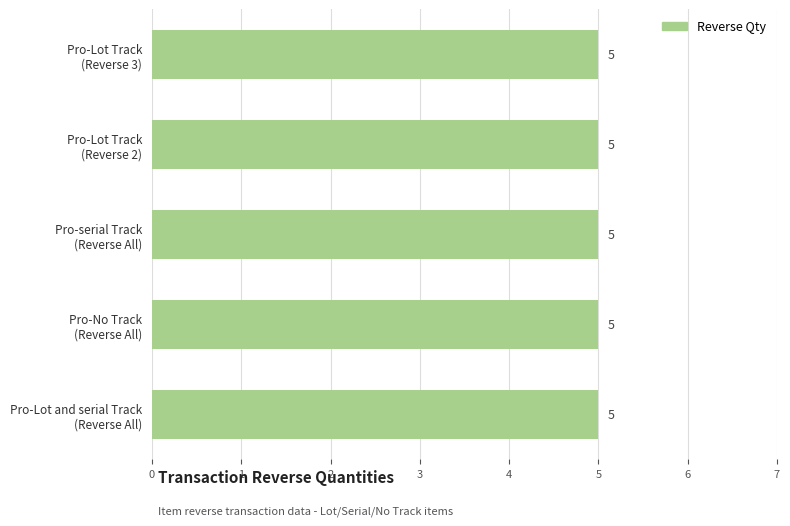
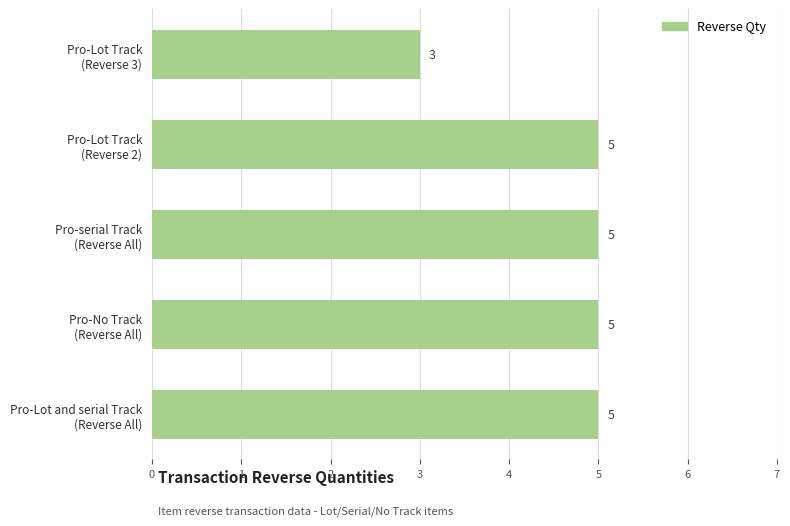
  {
-   "Pro-Lot Track (Reverse 3)": 5,
+   "Pro-Lot Track (Reverse 3)": 3,
    "Pro-Lot Track (Reverse 2)": 5,
    "Pro-serial Track (Reverse All)": 5,
    "Pro-No Track (Reverse All)": 5,
    "Pro-Lot and serial Track (Reverse All)": 5
  }
